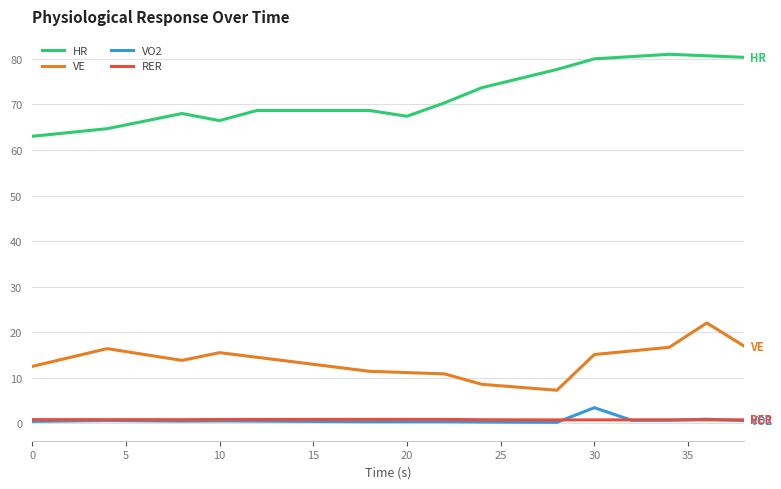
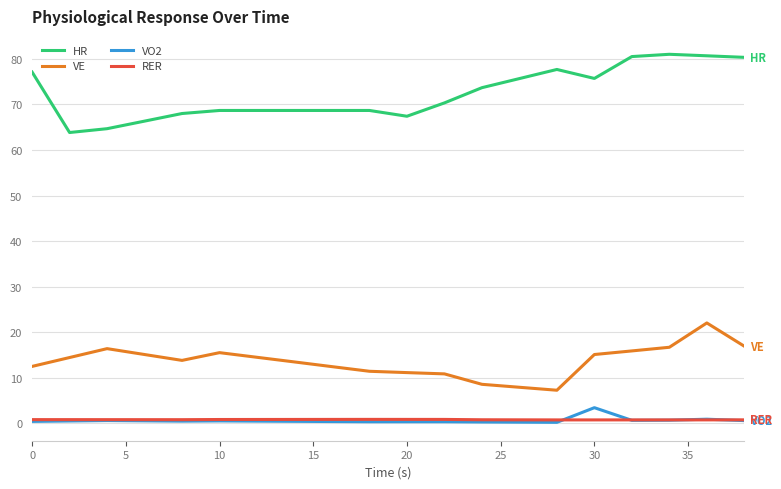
  {
    "HR": {
-     "0": 63,
-     "10": 66,
+     "0": 77,
+     "10": 69,
      "20": 67,
-     "30": 80
+     "30": 76
    },
    "VO2": {
      "30": 3
    }
  }
